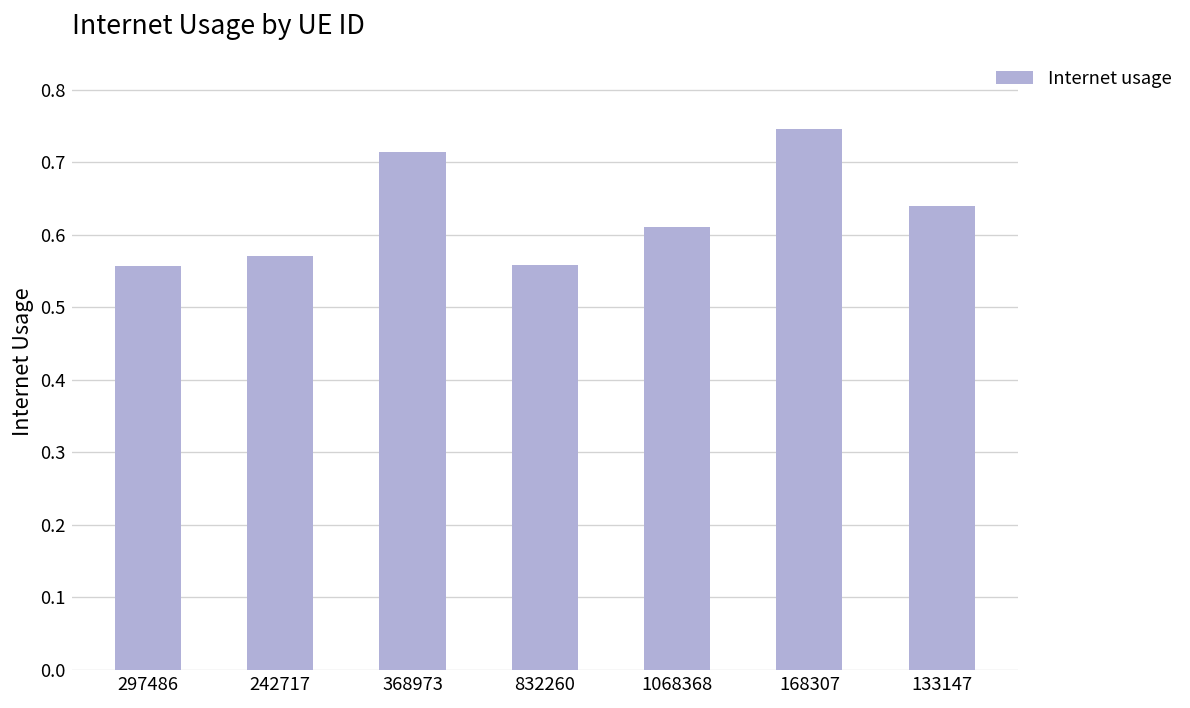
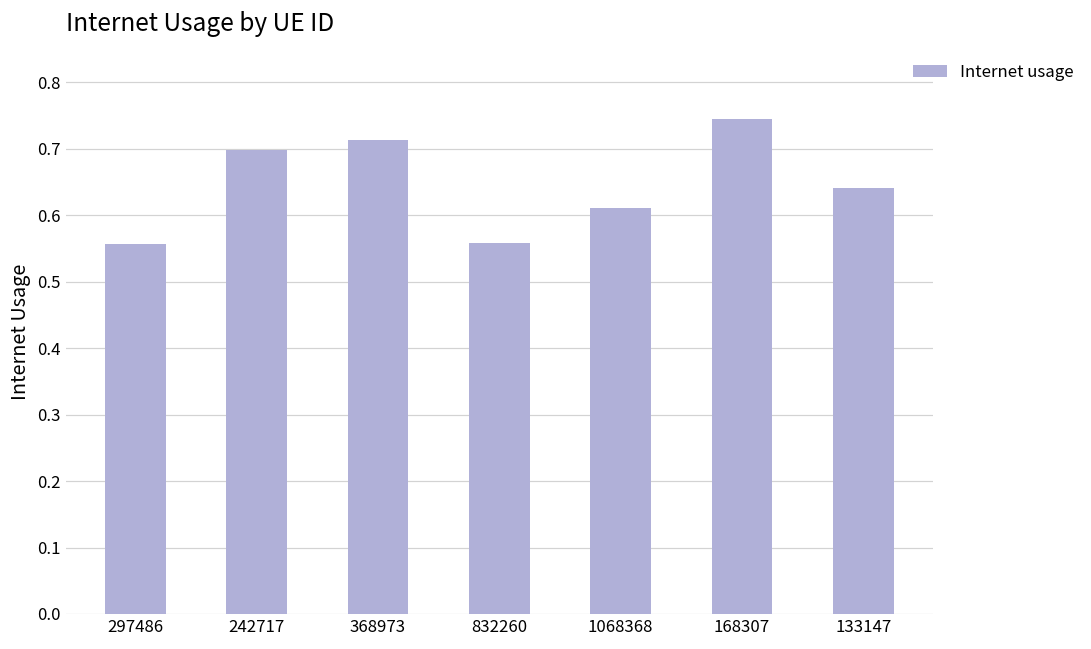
  {
    "297486": 0.56,
-   "242717": 0.57,
+   "242717": 0.70,
    "368973": 0.71,
    "832260": 0.56,
    "1068368": 0.61,
    "168307": 0.75,
    "133147": 0.64
  }
